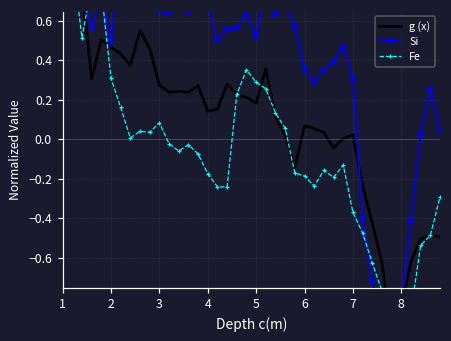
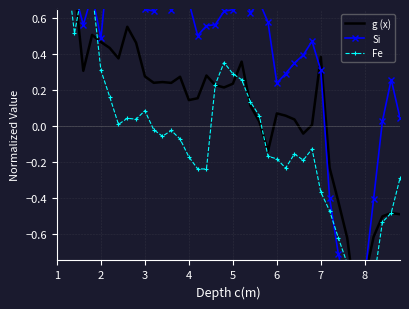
  {
    "g (x)": {
      "2": 0.47,
      "3": 0.28,
      "4": 0.14,
-     "5": 0.18,
+     "5": 0.23,
      "6": 0.07,
-     "7": 0.02
+     "7": 0.38
    },
    "Si": {
      "2": 0.49,
      "3": 0.65,
-     "5": 0.52,
-     "6": 0.36,
+     "5": 0.65,
+     "6": 0.24,
      "7": 0.31
    },
    "Fe": {
      "2": 0.31,
      "3": 0.08,
      "4": -0.17,
      "5": 0.29,
      "6": -0.18,
      "7": -0.37
    }
  }
